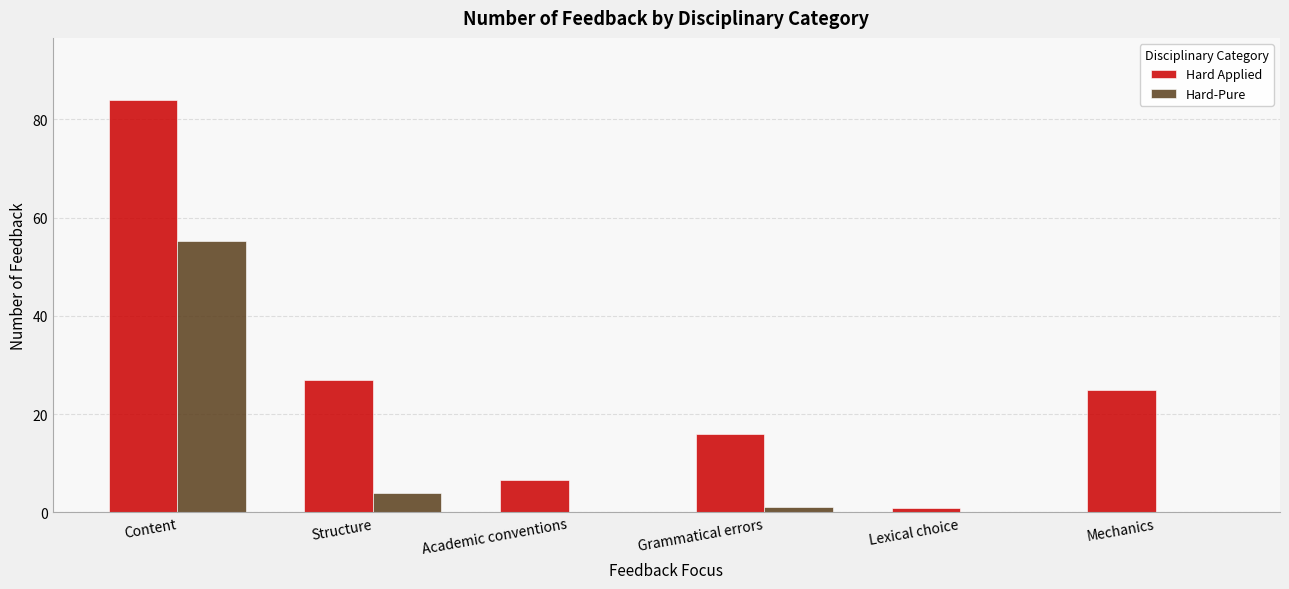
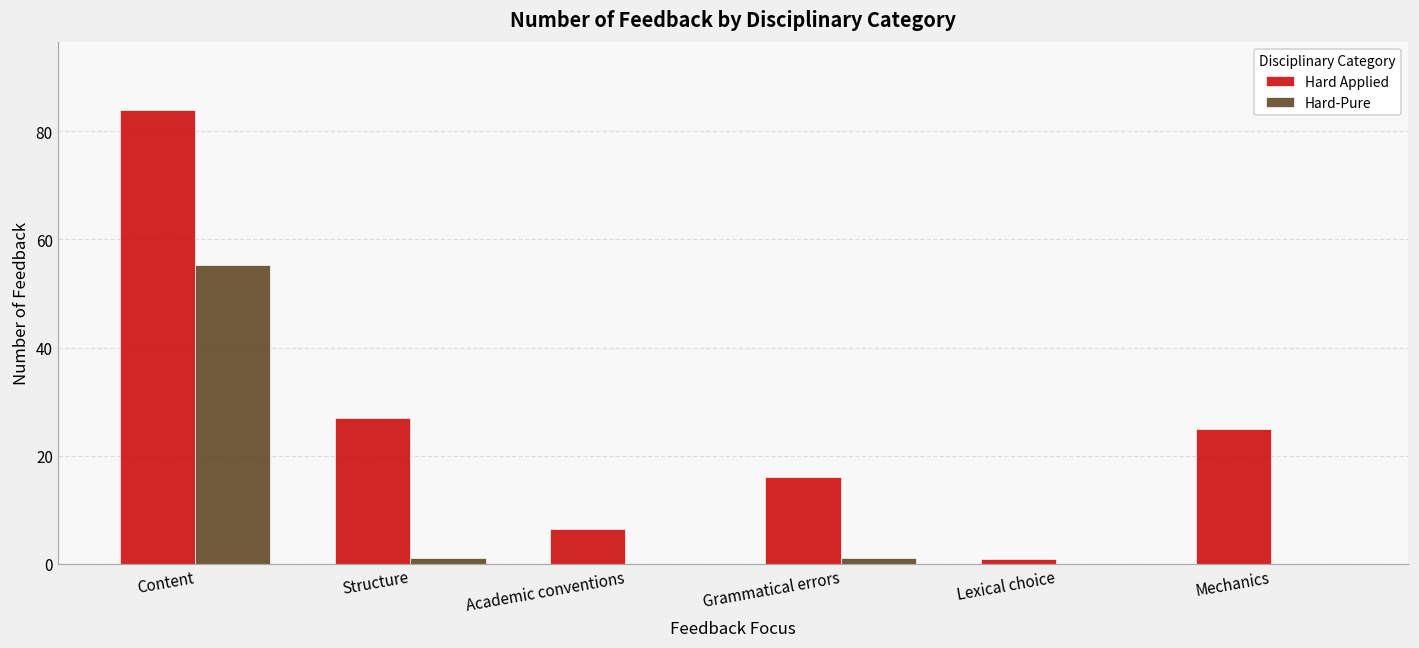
  {
    "Hard Applied": {
      "Content": 84,
      "Structure": 27,
      "Academic conventions": 7,
      "Grammatical errors": 16,
      "Lexical choice": 1,
      "Mechanics": 25
    },
    "Hard-Pure": {
      "Content": 55,
-     "Structure": 4,
+     "Structure": 1,
      "Academic conventions": 0,
      "Grammatical errors": 1,
      "Lexical choice": 0,
      "Mechanics": 0
    }
  }
